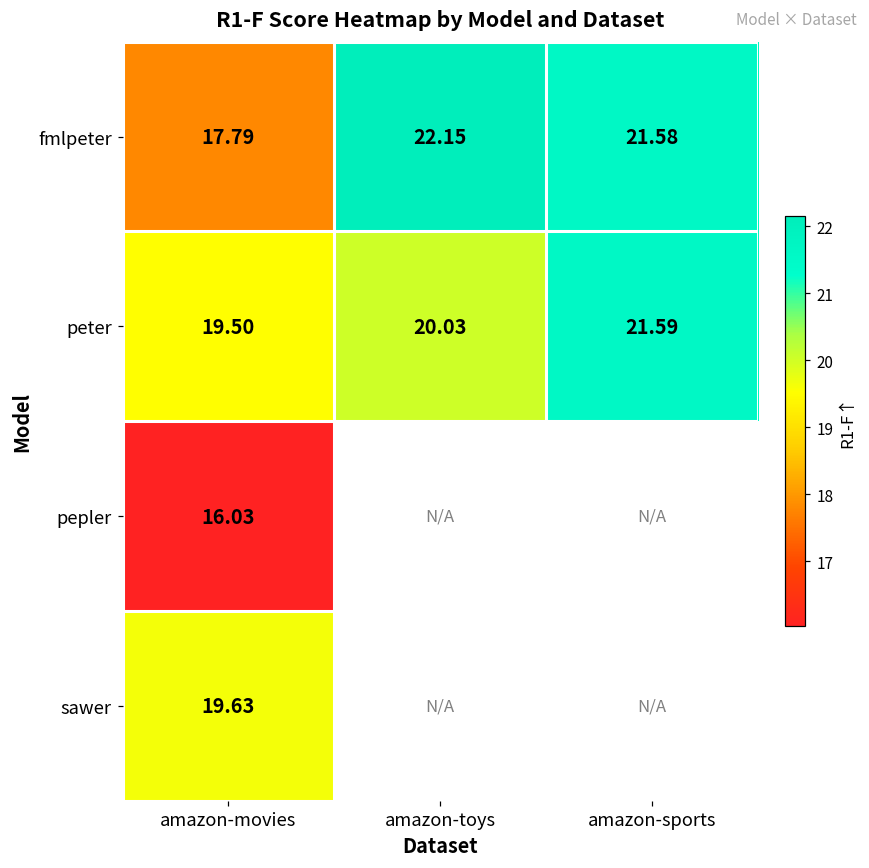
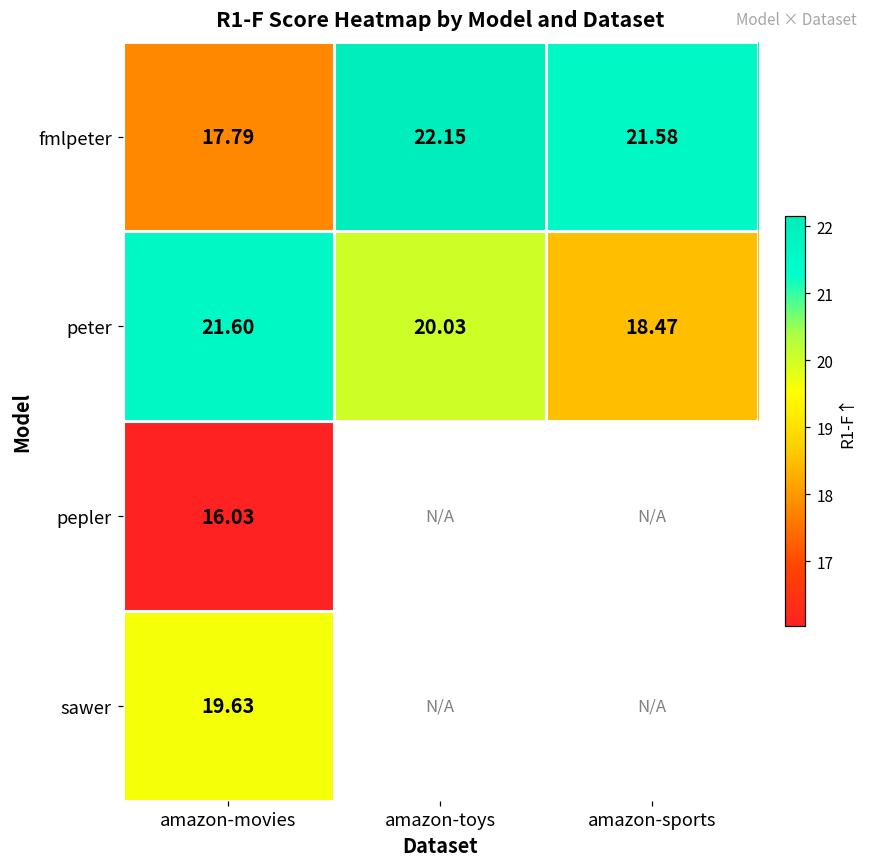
  {
    "fmlpeter": {
      "amazon-movies": 17.79,
      "amazon-toys": 22.15,
      "amazon-sports": 21.58
    },
    "peter": {
-     "amazon-movies": 19.50,
+     "amazon-movies": 21.60,
      "amazon-toys": 20.03,
-     "amazon-sports": 21.59
+     "amazon-sports": 18.47
    },
    "pepler": {
      "amazon-movies": 16.03
    },
    "sawer": {
      "amazon-movies": 19.63
    }
  }
